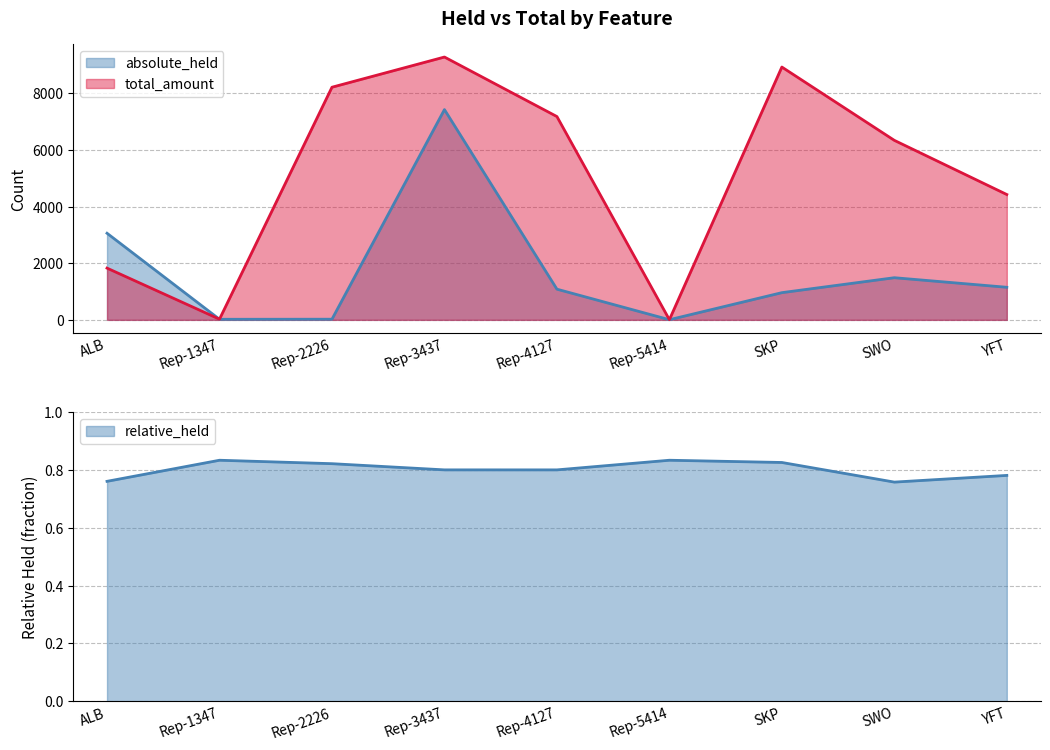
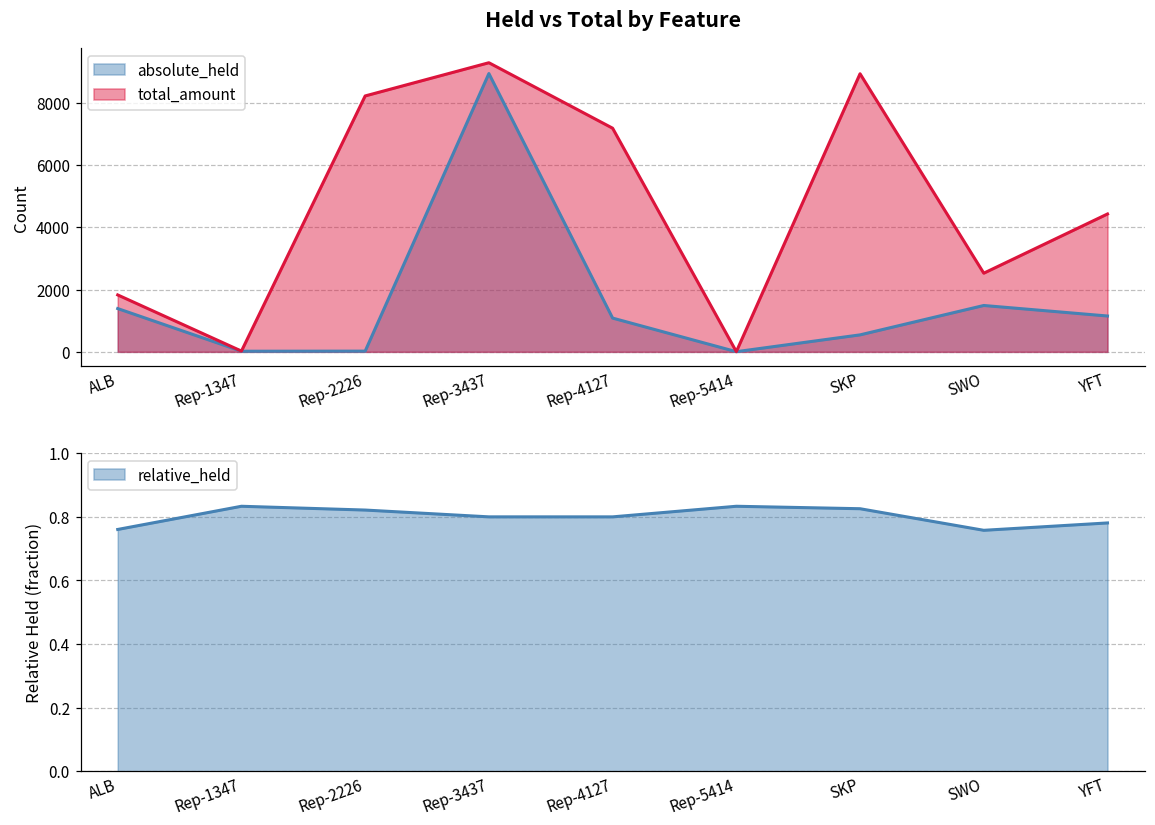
  {
    "Held vs Total by Feature": {
      "absolute_held": {
-       "ALB": 3100,
+       "ALB": 1400,
        "Rep-2226": 0,
-       "Rep-3437": 7400,
+       "Rep-3437": 8900,
        "Rep-4127": 1100,
-       "SKP": 1000,
+       "SKP": 500,
        "SWO": 1500,
        "YFT": 1200
      },
      "total_amount": {
        "ALB": 1800,
        "Rep-2226": 8200,
        "Rep-3437": 9300,
        "Rep-4127": 7200,
        "SKP": 8900,
-       "SWO": 6300,
+       "SWO": 2500,
        "YFT": 4400
      }
    }
  }
